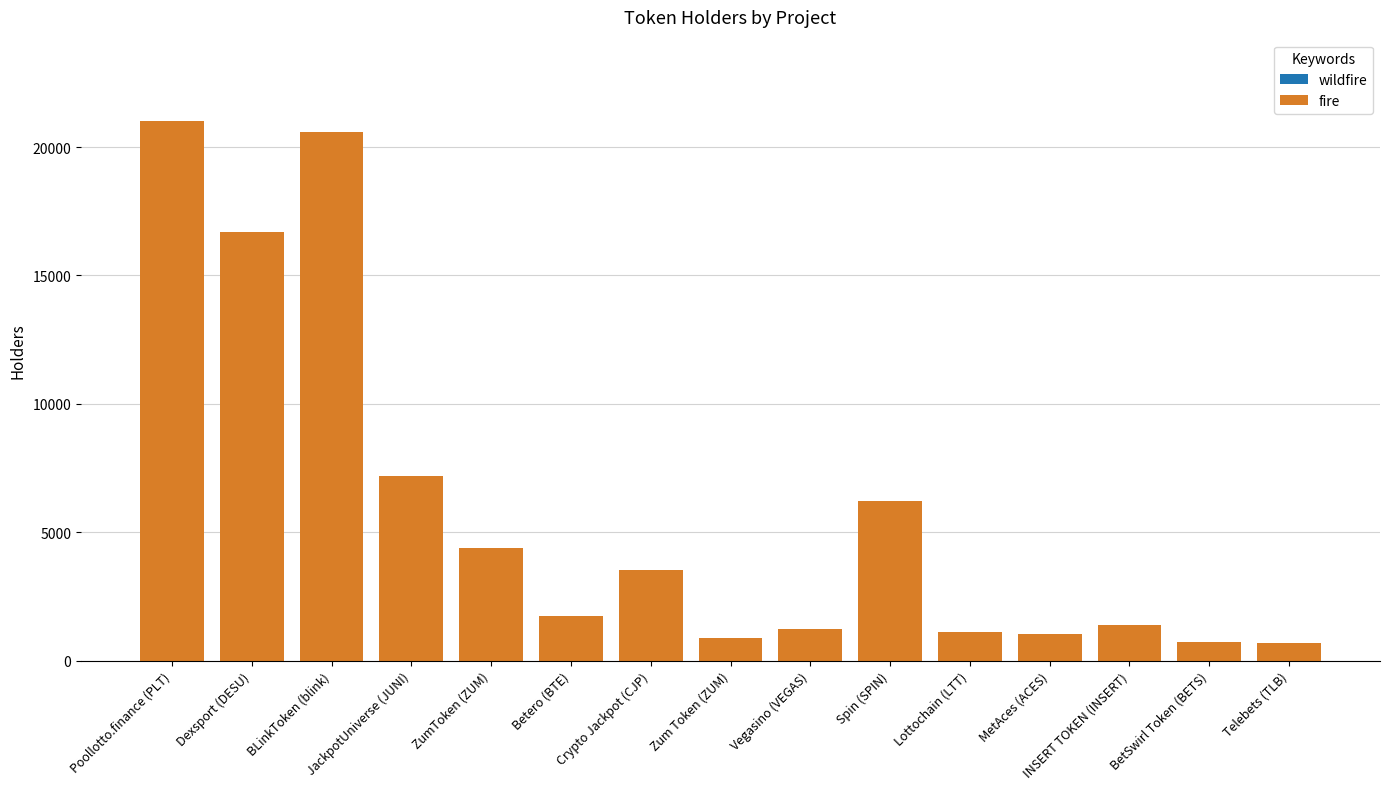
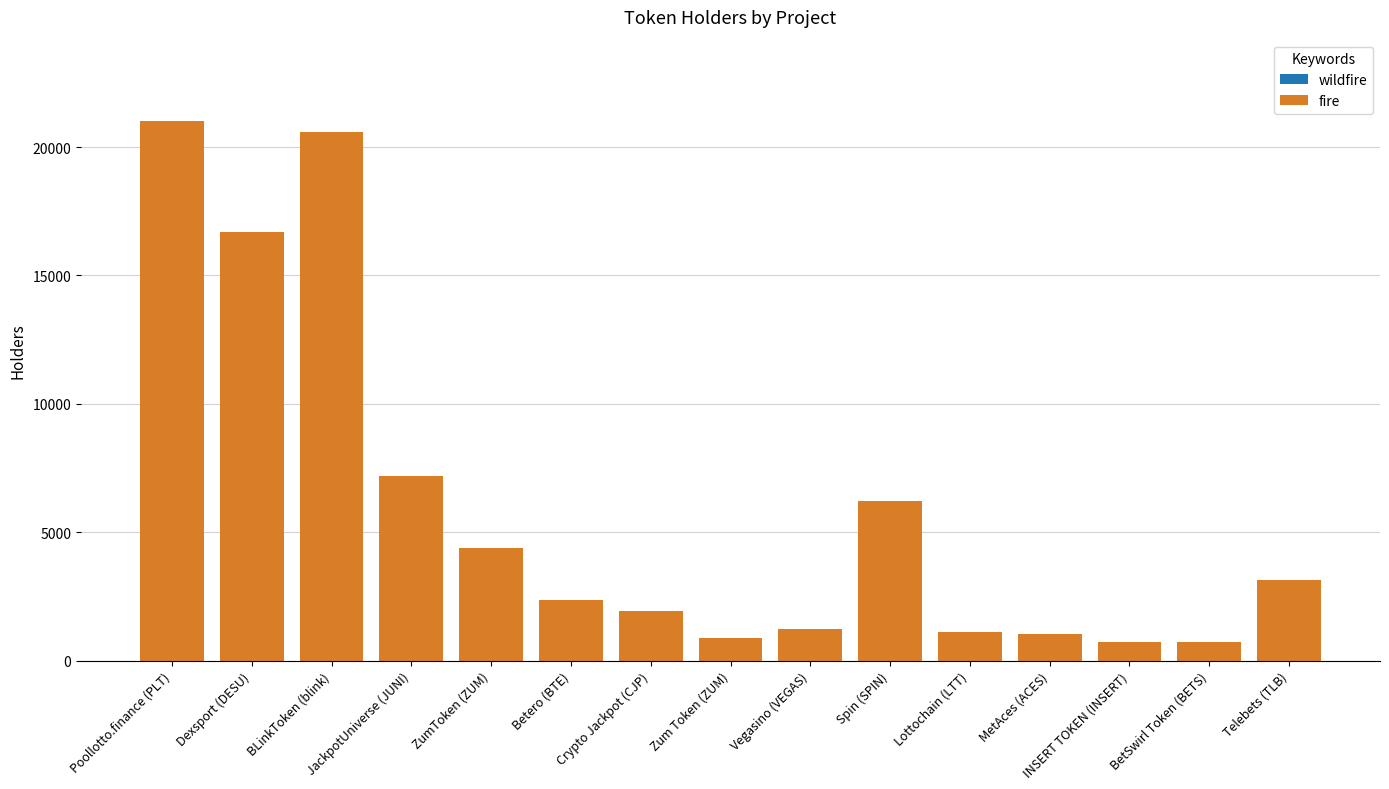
  {
    "wildfire": {
      "Poollotto.finance (PLT)": 0,
      "Dexsport (DESU)": 0,
      "BLinkToken (blink)": 0,
      "JackpotUniverse (JUNI)": 0,
      "ZumToken (ZUM)": 0,
      "Betero (BTE)": 0,
      "Crypto Jackpot (CJP)": 0,
      "Zum Token (ZUM)": 0,
      "Vegasino (VEGAS)": 0,
      "Spin (SPIN)": 0,
      "Lottochain (LTT)": 0,
      "MetAces (ACES)": 0,
      "INSERT TOKEN (INSERT)": 0,
      "BetSwirl Token (BETS)": 0,
      "Telebets (TLB)": 0
    },
    "fire": {
      "Poollotto.finance (PLT)": 21000,
      "Dexsport (DESU)": 16700,
      "BLinkToken (blink)": 20600,
      "JackpotUniverse (JUNI)": 7200,
      "ZumToken (ZUM)": 4400,
-     "Betero (BTE)": 1800,
-     "Crypto Jackpot (CJP)": 3500,
+     "Betero (BTE)": 2400,
+     "Crypto Jackpot (CJP)": 1900,
      "Zum Token (ZUM)": 900,
      "Vegasino (VEGAS)": 1200,
      "Spin (SPIN)": 6200,
      "Lottochain (LTT)": 1100,
      "MetAces (ACES)": 1000,
-     "INSERT TOKEN (INSERT)": 1400,
+     "INSERT TOKEN (INSERT)": 700,
      "BetSwirl Token (BETS)": 700,
-     "Telebets (TLB)": 700
+     "Telebets (TLB)": 3100
    }
  }
